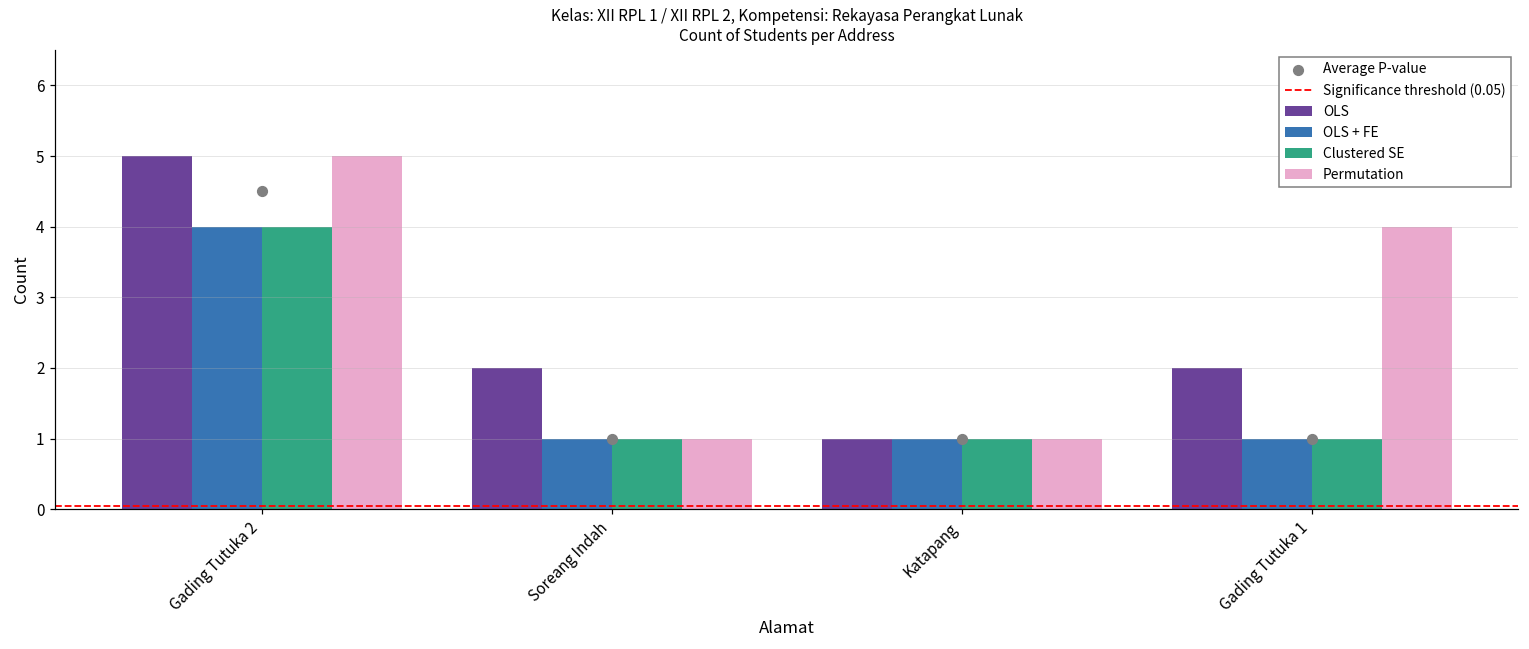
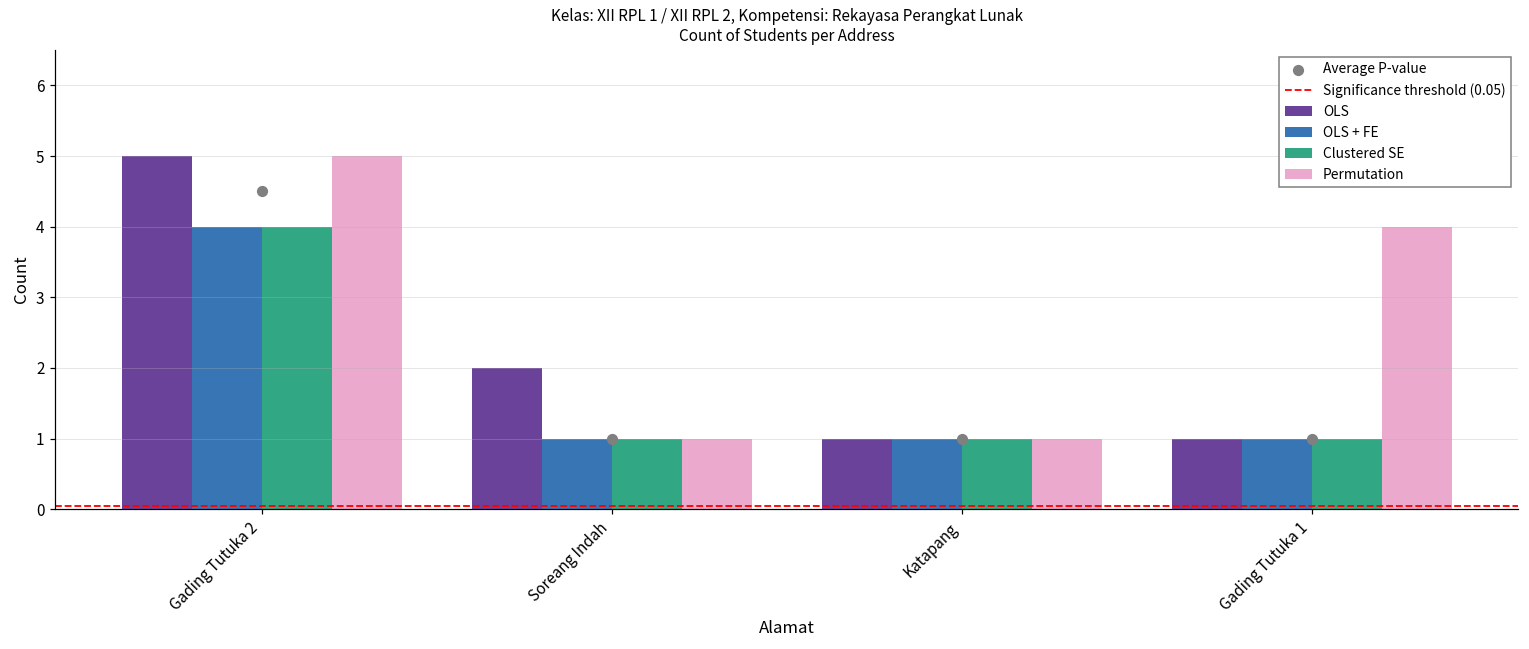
  {
    "OLS": {
      "Gading Tutuka 2": 5,
      "Soreang Indah": 2,
      "Katapang": 1,
-     "Gading Tutuka 1": 2
+     "Gading Tutuka 1": 1
    },
    "OLS + FE": {
      "Gading Tutuka 2": 4,
      "Soreang Indah": 1,
      "Katapang": 1,
      "Gading Tutuka 1": 1
    },
    "Clustered SE": {
      "Gading Tutuka 2": 4,
      "Soreang Indah": 1,
      "Katapang": 1,
      "Gading Tutuka 1": 1
    },
    "Permutation": {
      "Gading Tutuka 2": 5,
      "Soreang Indah": 1,
      "Katapang": 1,
      "Gading Tutuka 1": 4
    }
  }
